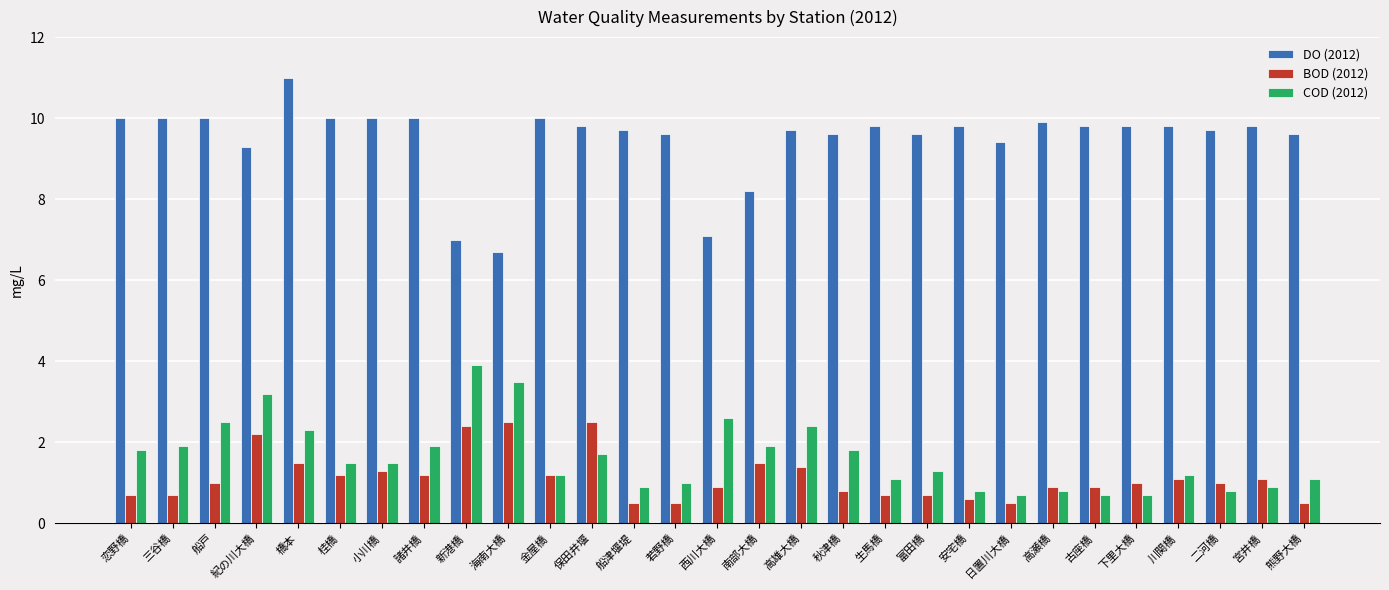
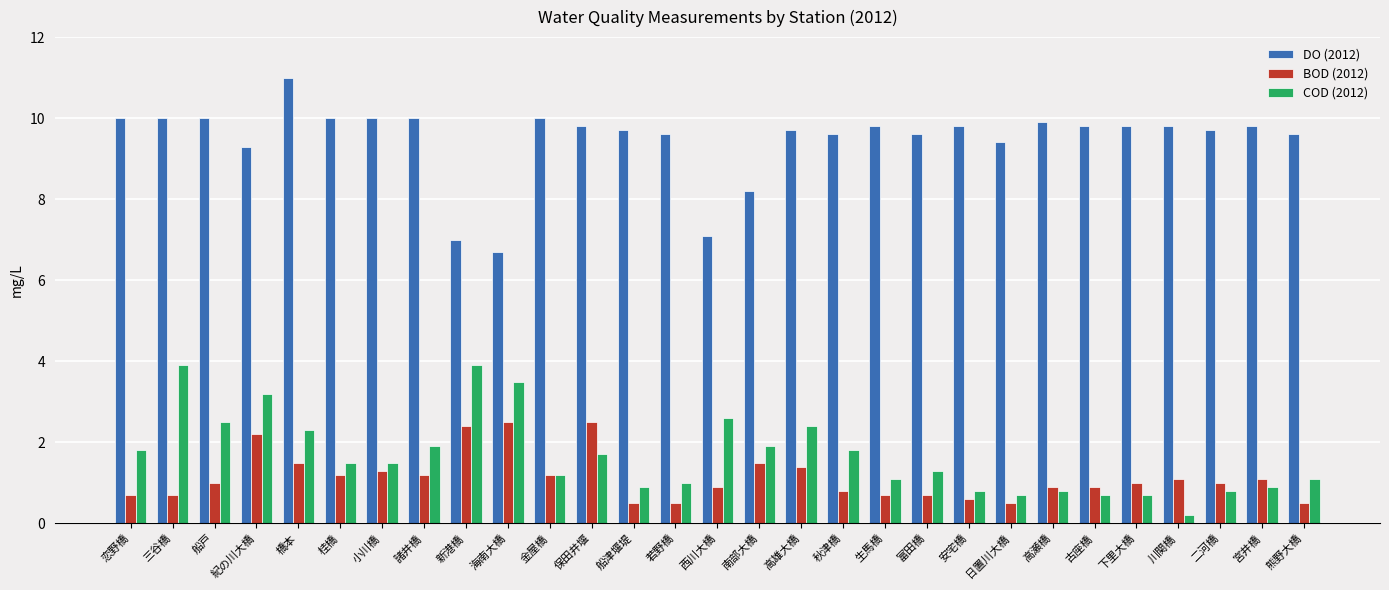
  {
    "DO (2012)": {
      "恋野橋": 10.0,
      "三谷橋": 10.0,
      "船戸": 10.0,
      "紀の川大橋": 9.3,
      "橋本": 11.0,
      "桂橋": 10.0,
      "小川橋": 10.0,
      "諸井橋": 10.0,
      "新港橋": 7.0,
      "海南大橋": 6.7,
      "金屋橋": 10.0,
      "保田井堰": 9.8,
      "船津堰堤": 9.7,
      "若野橋": 9.6,
      "西川大橋": 7.1,
      "南部大橋": 8.2,
      "高雄大橋": 9.7,
      "秋津橋": 9.6,
      "生馬橋": 9.8,
      "富田橋": 9.6,
      "安宅橋": 9.8,
      "日置川大橋": 9.4,
      "高瀬橋": 9.9,
      "古座橋": 9.8,
      "下里大橋": 9.8,
      "川関橋": 9.8,
      "二河橋": 9.7,
      "宮井橋": 9.8,
      "熊野大橋": 9.6
    },
    "BOD (2012)": {
      "恋野橋": 0.7,
      "三谷橋": 0.7,
      "船戸": 1.0,
      "紀の川大橋": 2.2,
      "橋本": 1.5,
      "桂橋": 1.2,
      "小川橋": 1.3,
      "諸井橋": 1.2,
      "新港橋": 2.4,
      "海南大橋": 2.5,
      "金屋橋": 1.2,
      "保田井堰": 2.5,
      "船津堰堤": 0.5,
      "若野橋": 0.5,
      "西川大橋": 0.9,
      "南部大橋": 1.5,
      "高雄大橋": 1.4,
      "秋津橋": 0.8,
      "生馬橋": 0.7,
      "富田橋": 0.7,
      "安宅橋": 0.6,
      "日置川大橋": 0.5,
      "高瀬橋": 0.9,
      "古座橋": 0.9,
      "下里大橋": 1.0,
      "川関橋": 1.1,
      "二河橋": 1.0,
      "宮井橋": 1.1,
      "熊野大橋": 0.5
    },
    "COD (2012)": {
      "恋野橋": 1.8,
-     "三谷橋": 1.9,
+     "三谷橋": 3.9,
      "船戸": 2.5,
      "紀の川大橋": 3.2,
      "橋本": 2.3,
      "桂橋": 1.5,
      "小川橋": 1.5,
      "諸井橋": 1.9,
      "新港橋": 3.9,
      "海南大橋": 3.5,
      "金屋橋": 1.2,
      "保田井堰": 1.7,
      "船津堰堤": 0.9,
      "若野橋": 1.0,
      "西川大橋": 2.6,
      "南部大橋": 1.9,
      "高雄大橋": 2.4,
      "秋津橋": 1.8,
      "生馬橋": 1.1,
      "富田橋": 1.3,
      "安宅橋": 0.8,
      "日置川大橋": 0.7,
      "高瀬橋": 0.8,
      "古座橋": 0.7,
      "下里大橋": 0.7,
-     "川関橋": 1.2,
+     "川関橋": 0.2,
      "二河橋": 0.8,
      "宮井橋": 0.9,
      "熊野大橋": 1.1
    }
  }
